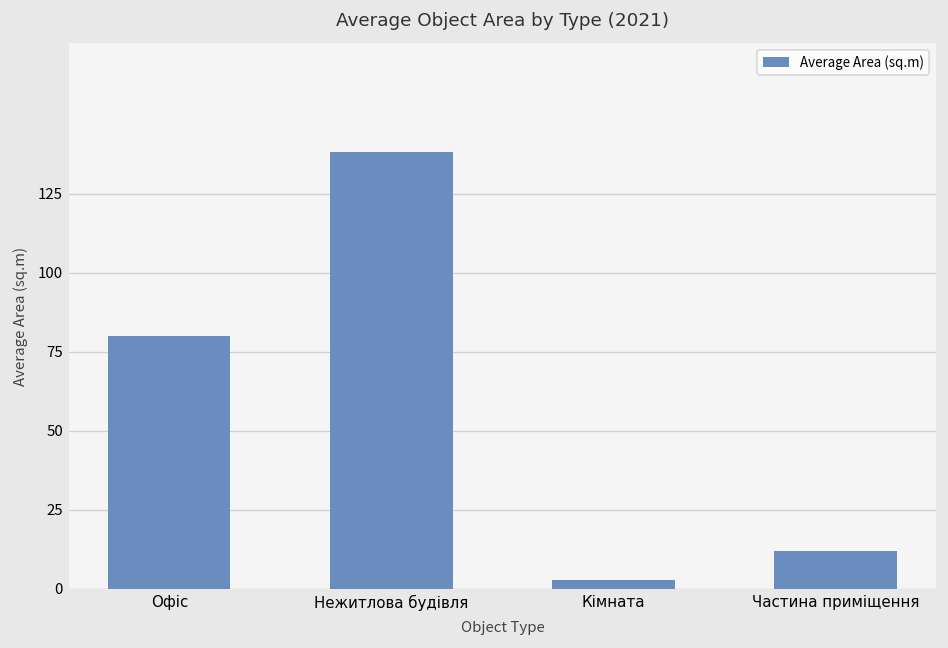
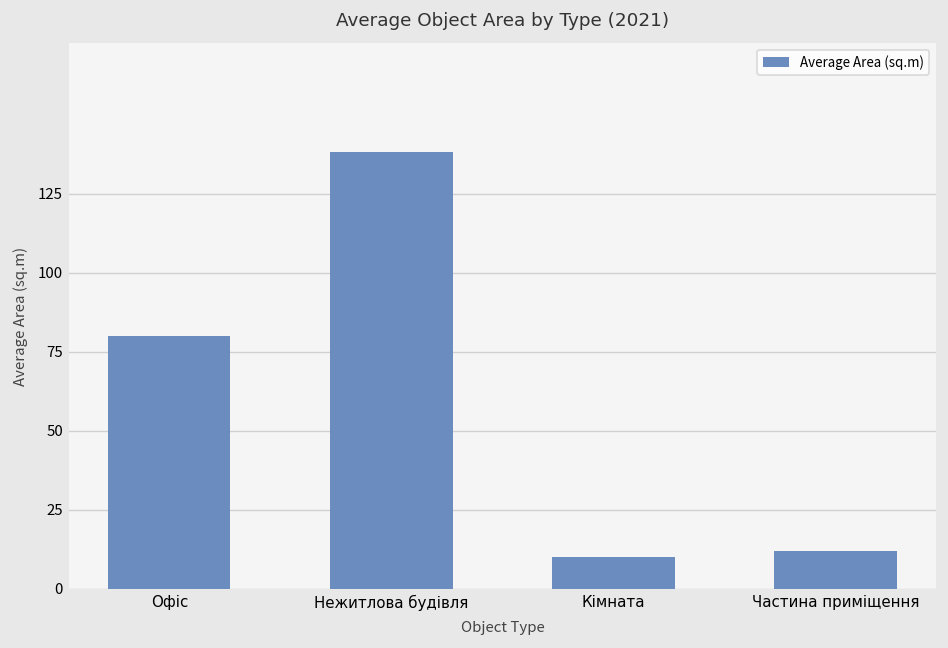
  {
    "Офіс": 80,
    "Нежитлова будівля": 138,
-   "Кімната": 3,
+   "Кімната": 10,
    "Частина приміщення": 12
  }
